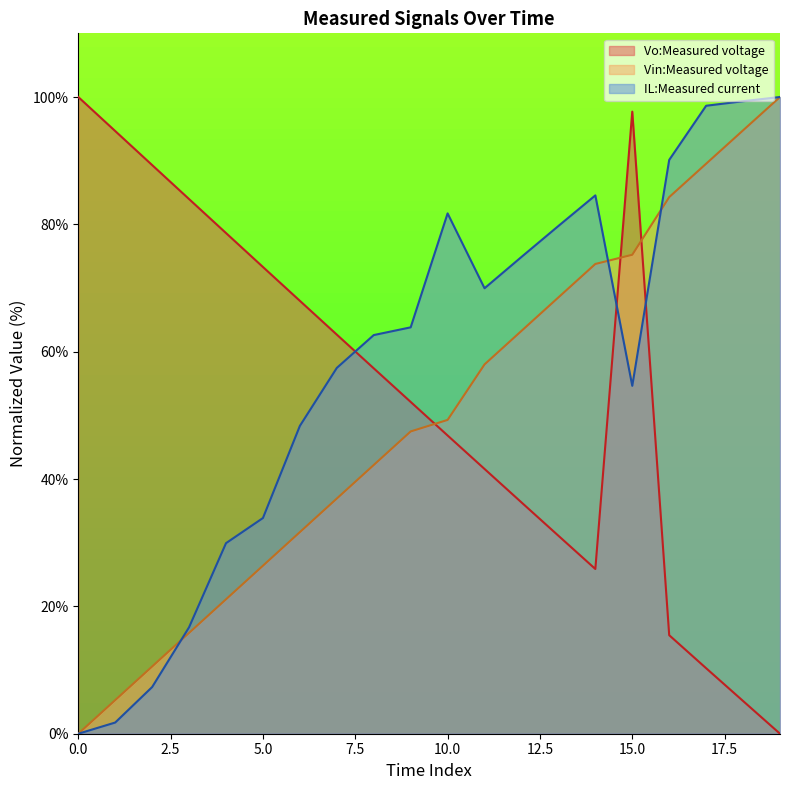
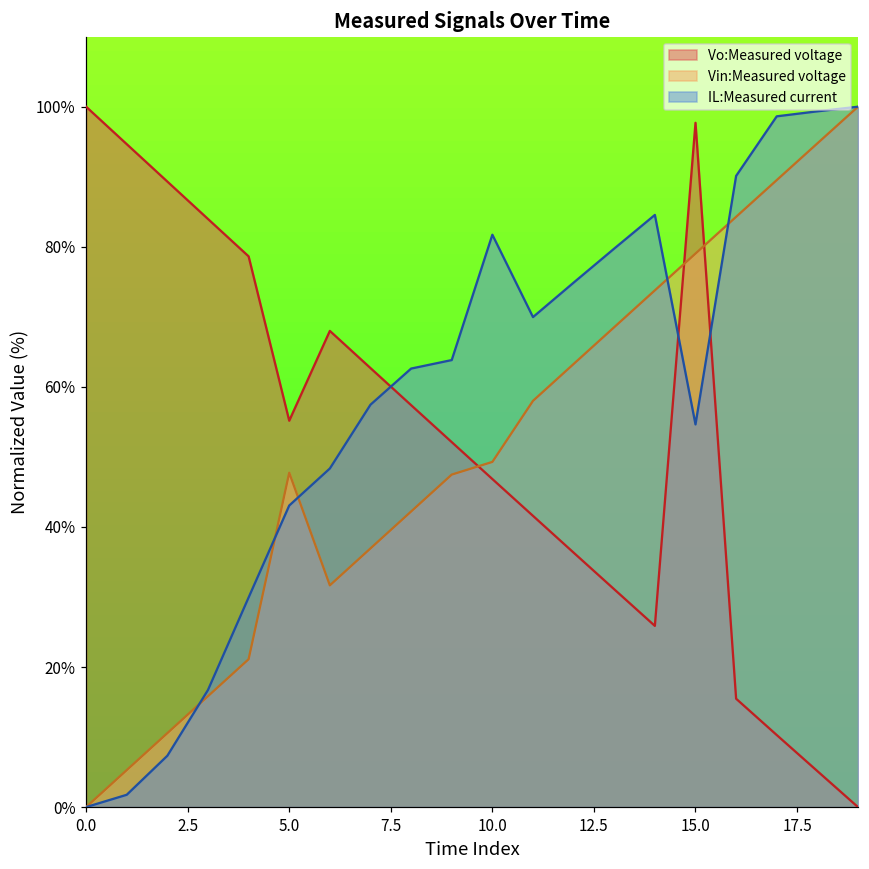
  {
    "Vo:Measured voltage": {
      "0.0": "100%",
-     "5.0": "73%",
+     "5.0": "55%",
      "10.0": "47%",
      "15.0": "98%"
    },
    "Vin:Measured voltage": {
-     "5.0": "26%",
+     "5.0": "48%",
      "10.0": "49%",
-     "15.0": "75%"
+     "15.0": "79%"
    },
    "IL:Measured current": {
-     "5.0": "34%",
+     "5.0": "43%",
      "10.0": "82%",
      "15.0": "55%"
    }
  }
